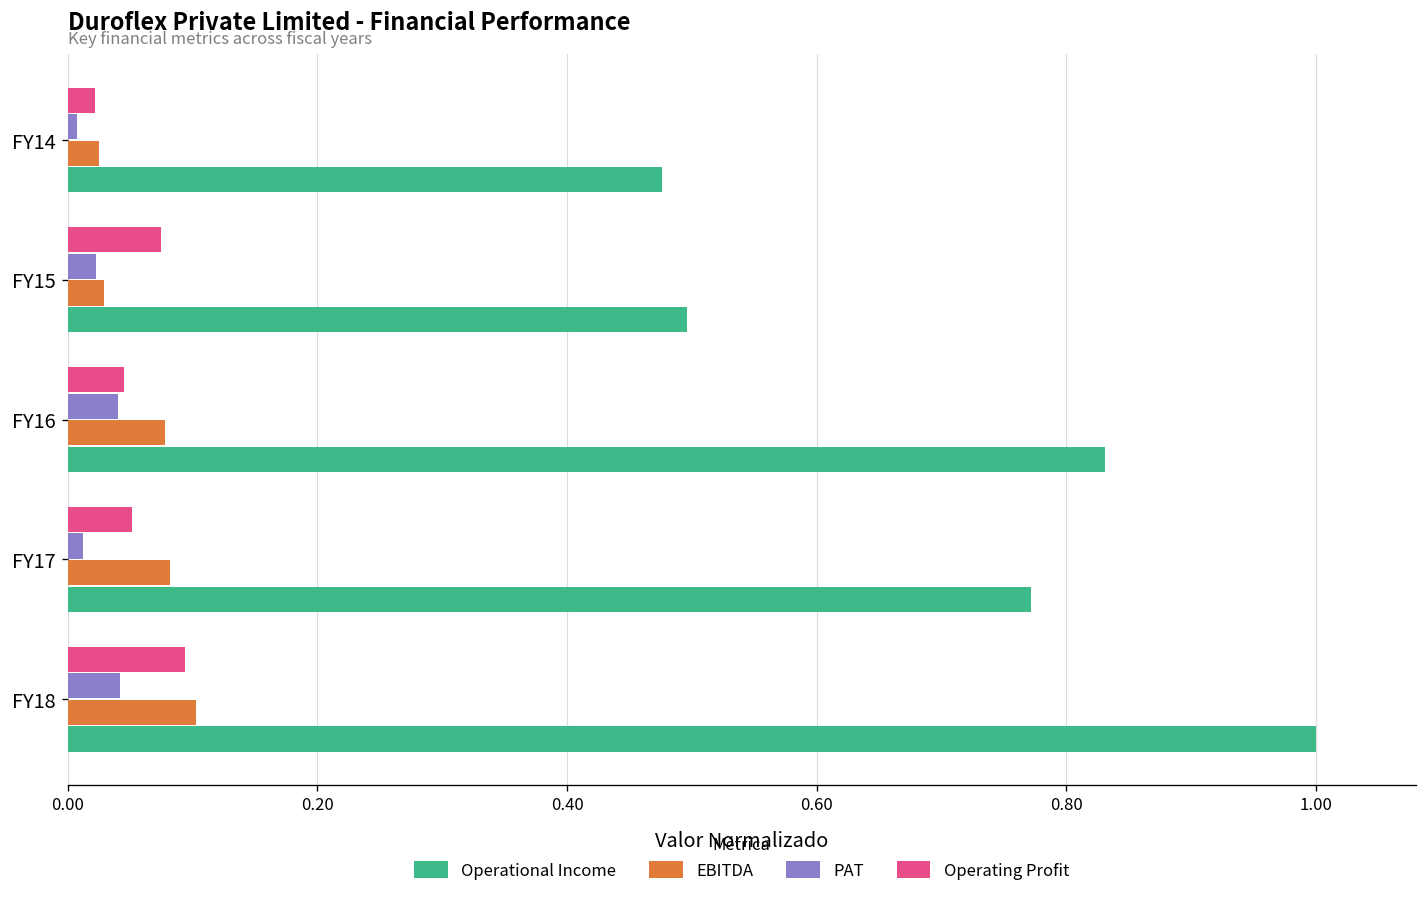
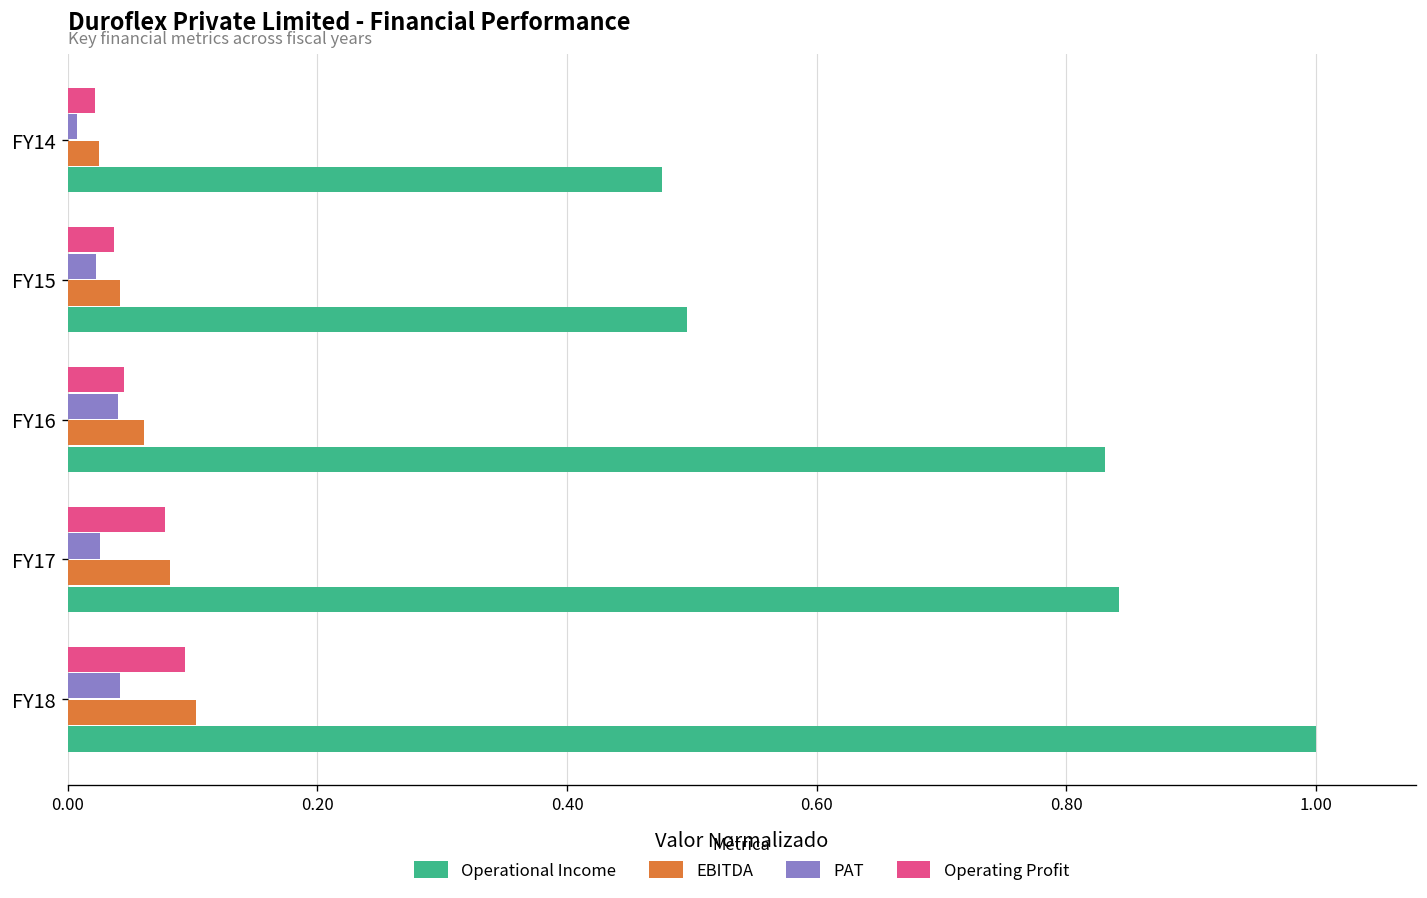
  {
    "Operational Income": {
      "FY14": 0.476,
      "FY15": 0.496,
      "FY16": 0.831,
-     "FY17": 0.772,
+     "FY17": 0.842,
      "FY18": 1.000
    },
    "EBITDA": {
      "FY14": 0.025,
-     "FY15": 0.029,
-     "FY16": 0.078,
+     "FY15": 0.042,
+     "FY16": 0.061,
      "FY17": 0.082,
      "FY18": 0.103
    },
    "PAT": {
      "FY14": 0.008,
      "FY15": 0.023,
      "FY16": 0.041,
-     "FY17": 0.012,
+     "FY17": 0.026,
      "FY18": 0.042
    },
    "Operating Profit": {
      "FY14": 0.022,
-     "FY15": 0.075,
+     "FY15": 0.037,
      "FY16": 0.045,
-     "FY17": 0.052,
+     "FY17": 0.078,
      "FY18": 0.094
    }
  }
